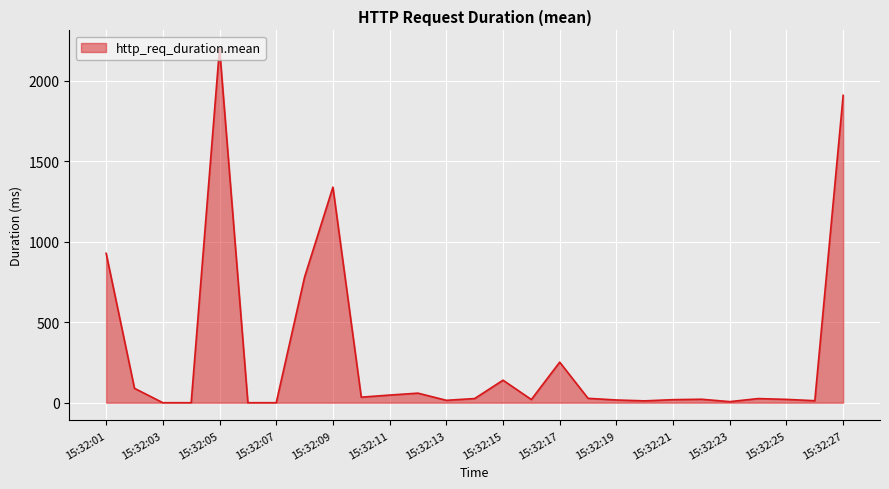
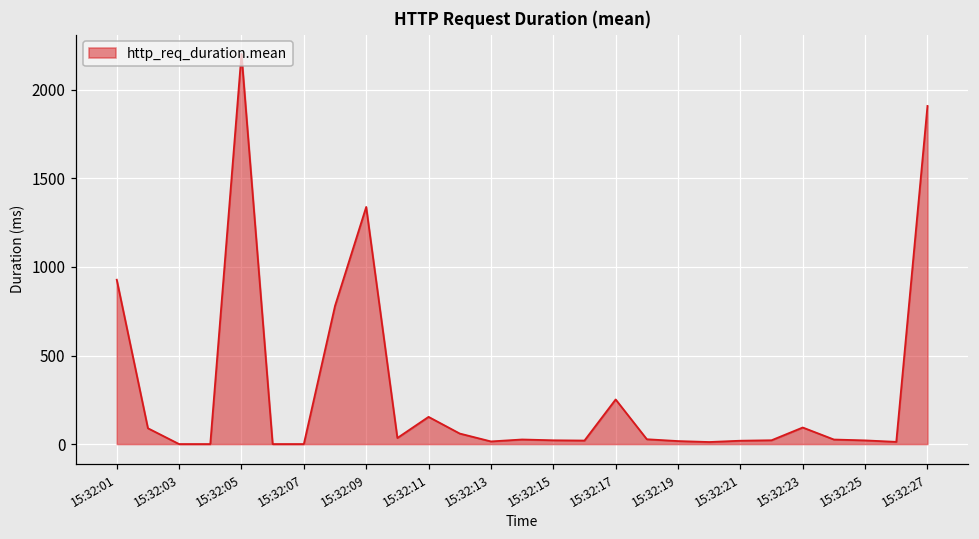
  {
    "15:32:01": 930,
    "15:32:03": 0,
    "15:32:07": 0,
    "15:32:09": 1340,
-   "15:32:11": 50,
+   "15:32:11": 150,
    "15:32:13": 10,
-   "15:32:15": 140,
+   "15:32:15": 20,
    "15:32:17": 250,
    "15:32:19": 20,
    "15:32:21": 20,
-   "15:32:23": 10,
+   "15:32:23": 90,
    "15:32:25": 20,
    "15:32:27": 1910
  }
